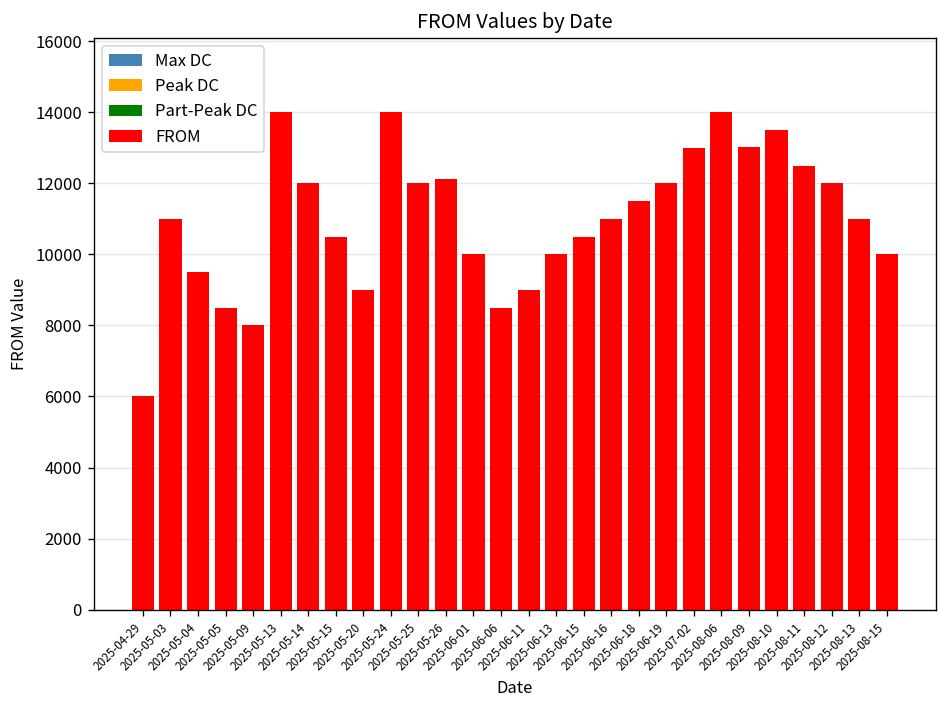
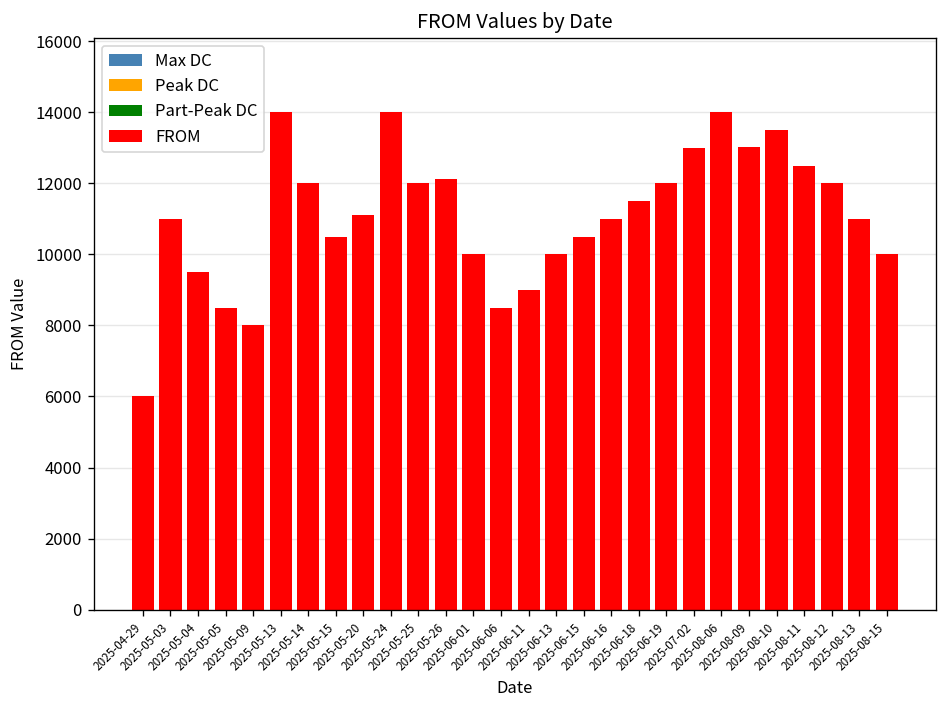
  {
    "2025-04-29": 6000,
    "2025-05-03": 11000,
    "2025-05-04": 9500,
    "2025-05-05": 8500,
    "2025-05-09": 8000,
    "2025-05-13": 14000,
    "2025-05-14": 12000,
    "2025-05-15": 10500,
-   "2025-05-20": 9000,
+   "2025-05-20": 11100,
    "2025-05-24": 14000,
    "2025-05-25": 12000,
    "2025-05-26": 12100,
    "2025-06-01": 10000,
    "2025-06-06": 8500,
    "2025-06-11": 9000,
    "2025-06-13": 10000,
    "2025-06-15": 10500,
    "2025-06-16": 11000,
    "2025-06-18": 11500,
    "2025-06-19": 12000,
    "2025-07-02": 13000,
    "2025-08-06": 14000,
    "2025-08-09": 13000,
    "2025-08-10": 13500,
    "2025-08-11": 12500,
    "2025-08-12": 12000,
    "2025-08-13": 11000,
    "2025-08-15": 10000
  }
